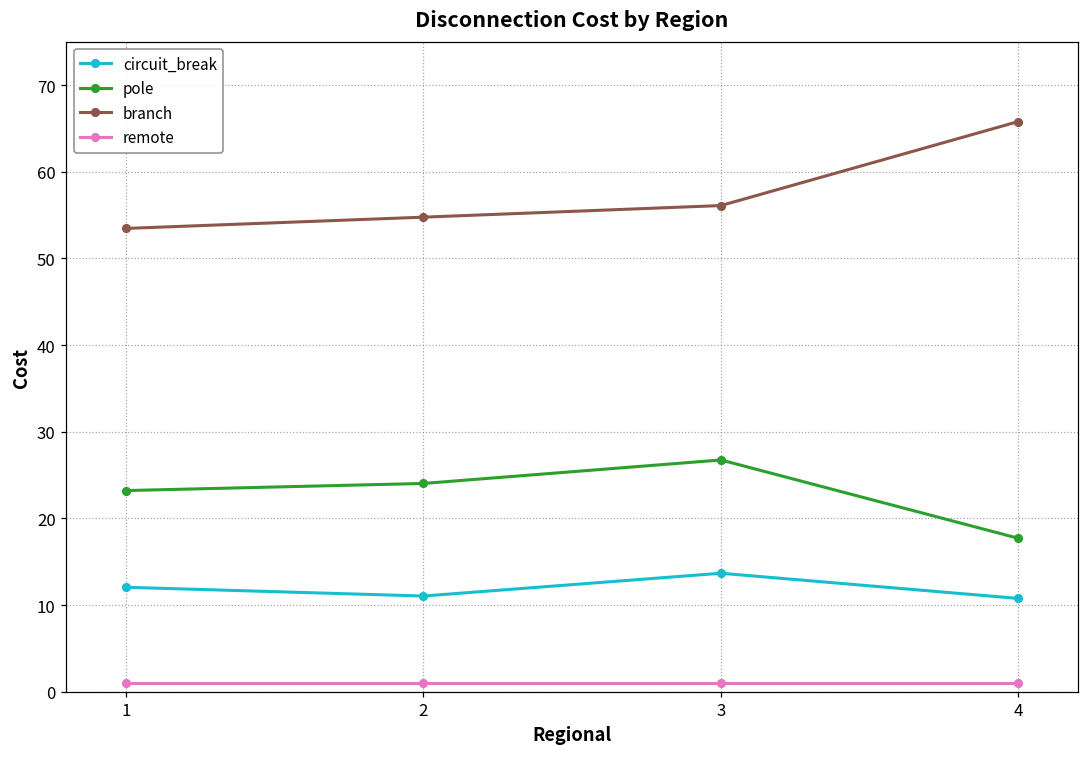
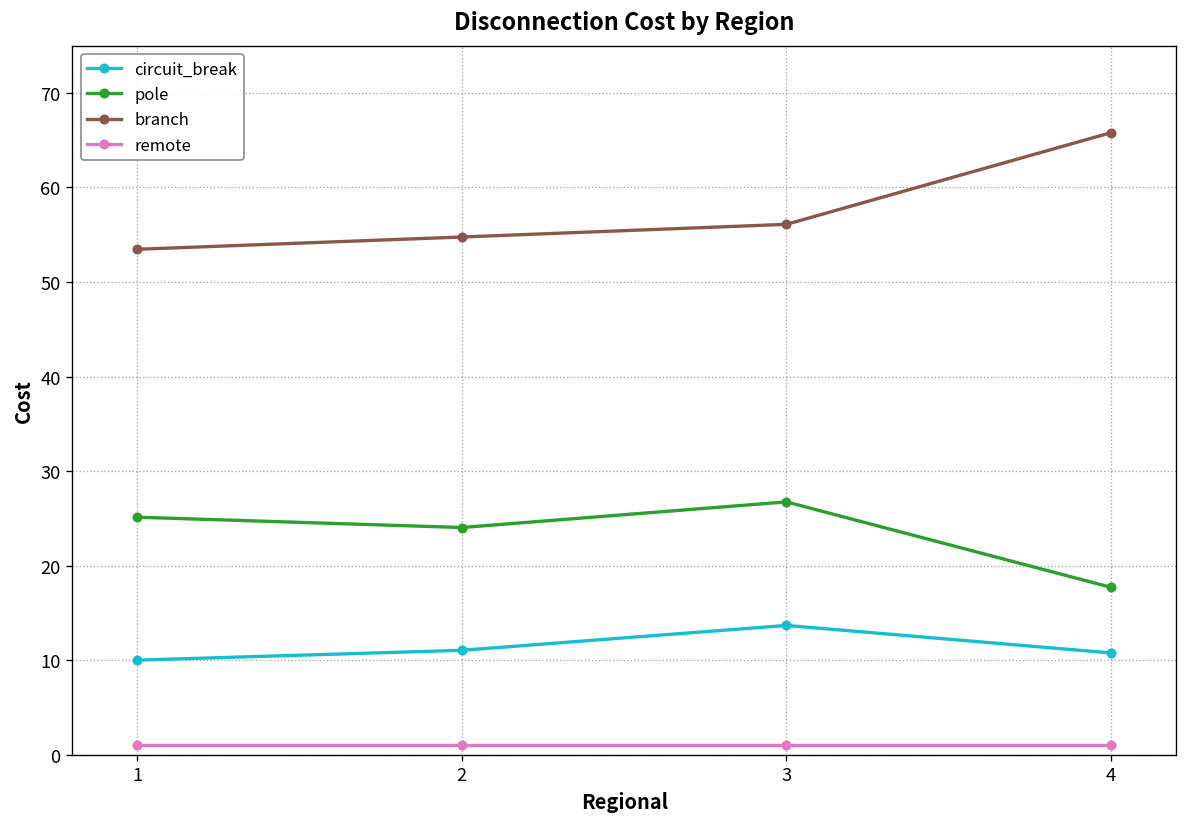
  {
    "circuit_break": {
-     "1": 12,
+     "1": 10,
      "2": 11,
      "3": 14,
      "4": 11
    },
    "pole": {
-     "1": 23,
+     "1": 25,
      "2": 24,
      "3": 27,
      "4": 18
    },
    "branch": {
      "1": 53,
      "2": 55,
      "3": 56,
      "4": 66
    },
    "remote": {
      "1": 1,
      "2": 1,
      "3": 1,
      "4": 1
    }
  }
